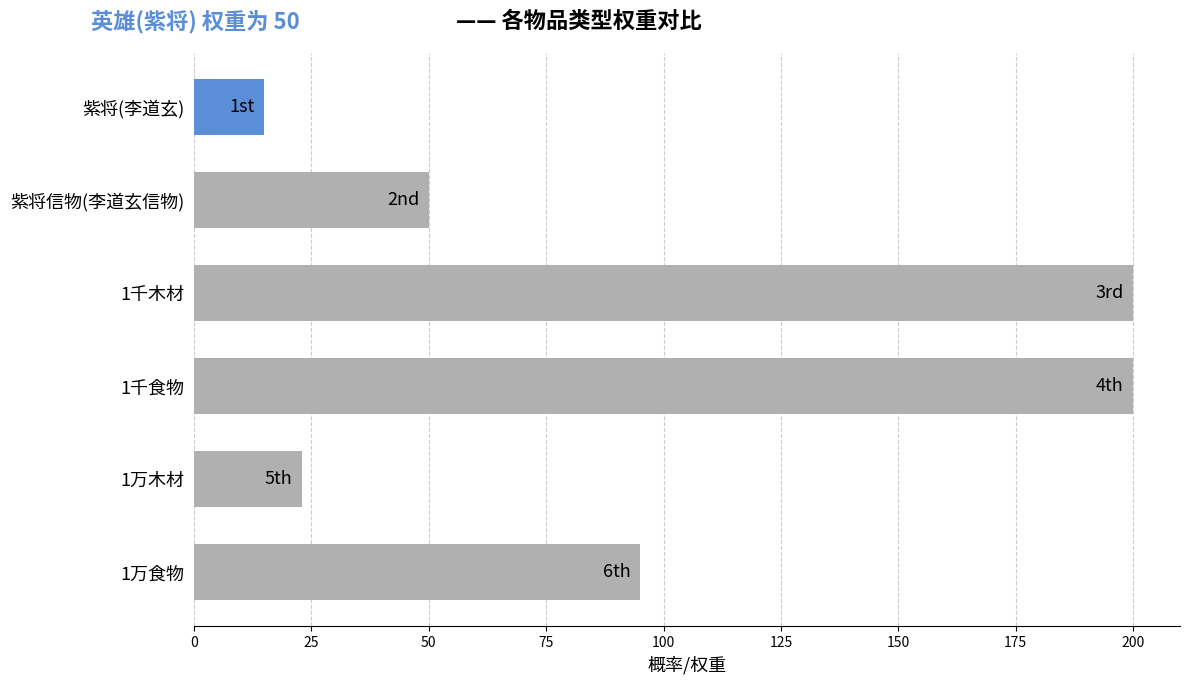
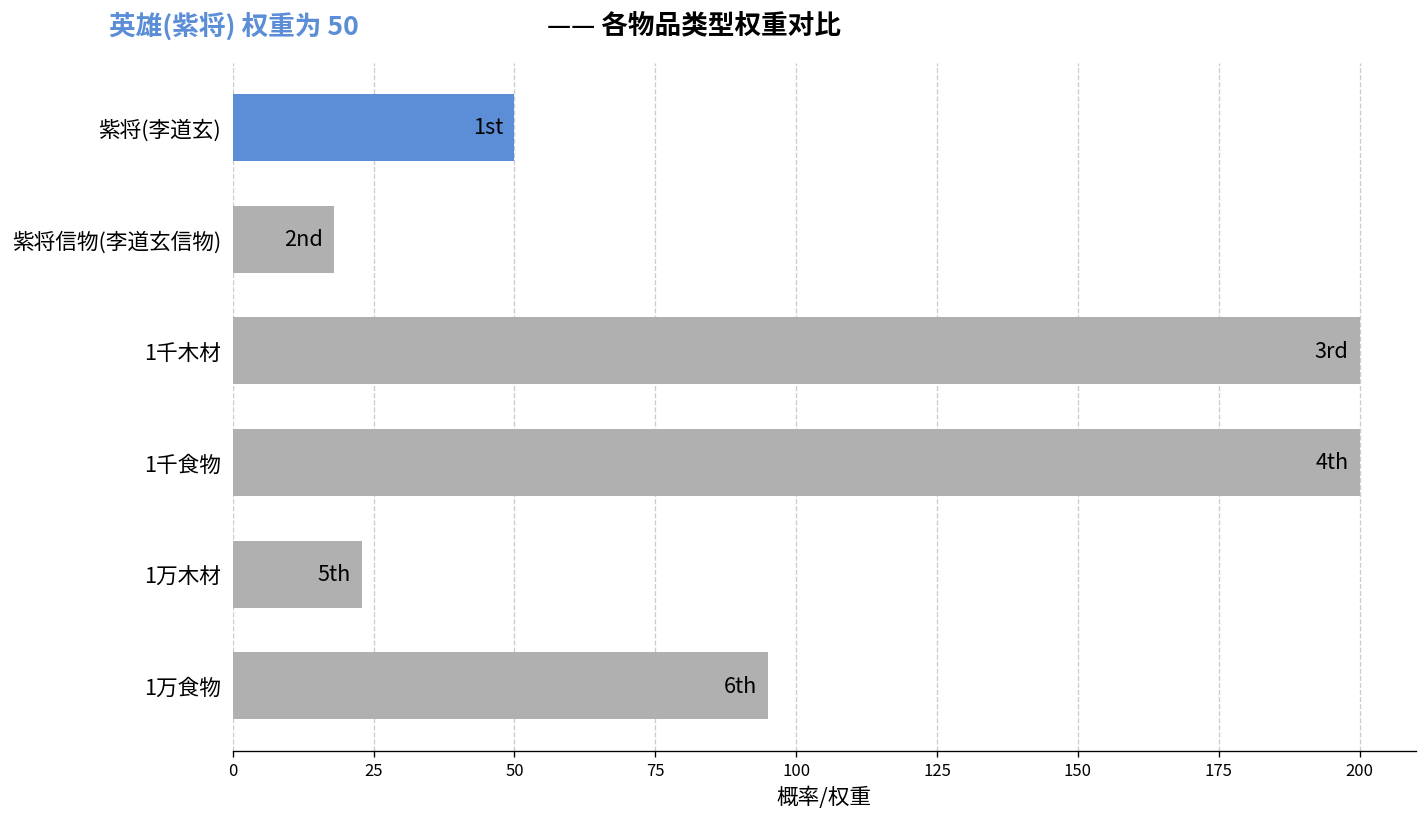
  {
-   "紫将(李道玄)": 15,
-   "紫将信物(李道玄信物)": 50
+   "紫将(李道玄)": 50,
+   "紫将信物(李道玄信物)": 18
  }
